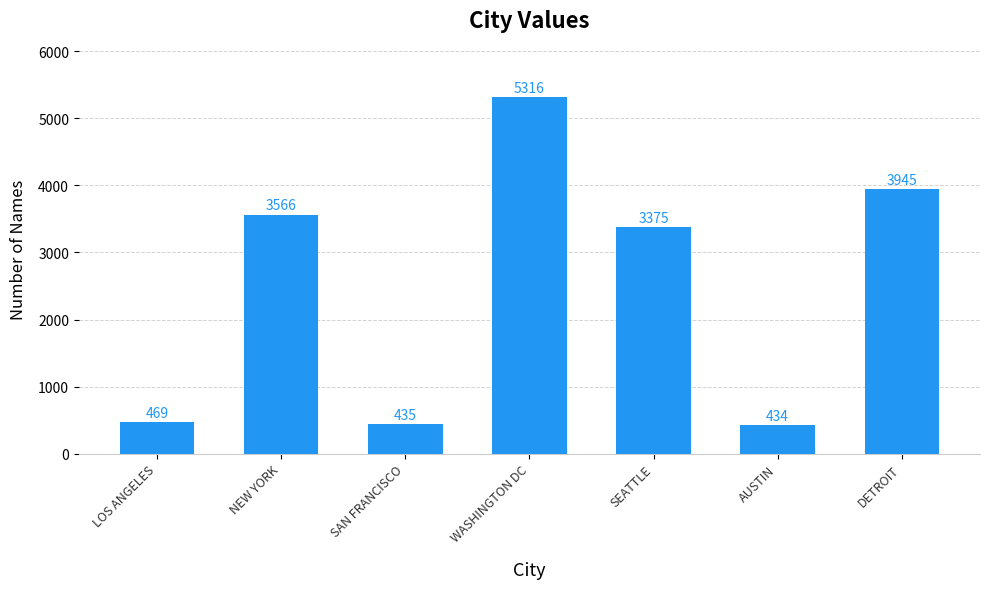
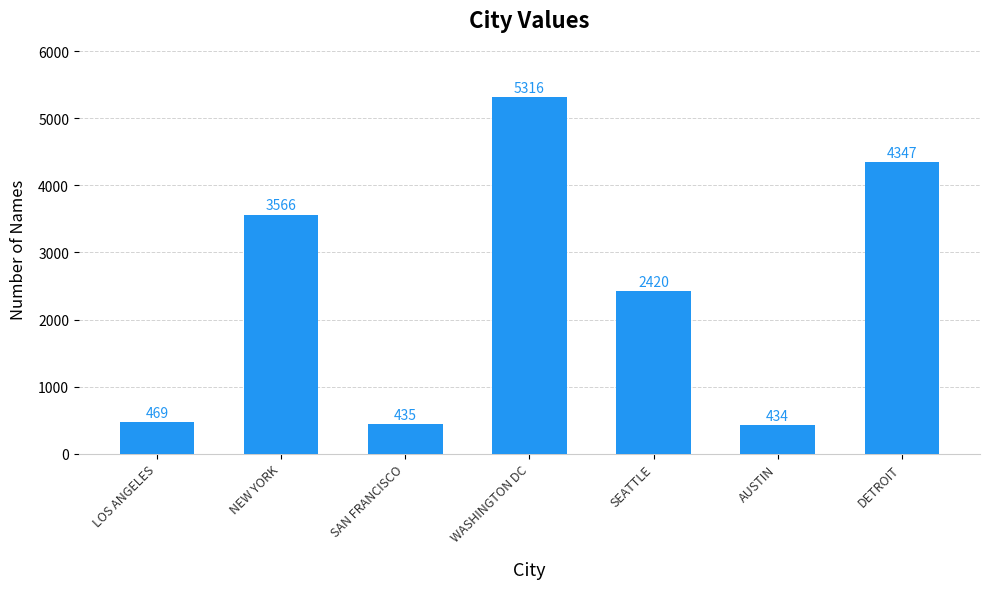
  {
    "LOS ANGELES": 469,
    "NEW YORK": 3566,
    "SAN FRANCISCO": 435,
    "WASHINGTON DC": 5316,
-   "SEATTLE": 3375,
+   "SEATTLE": 2420,
    "AUSTIN": 434,
-   "DETROIT": 3945
+   "DETROIT": 4347
  }
